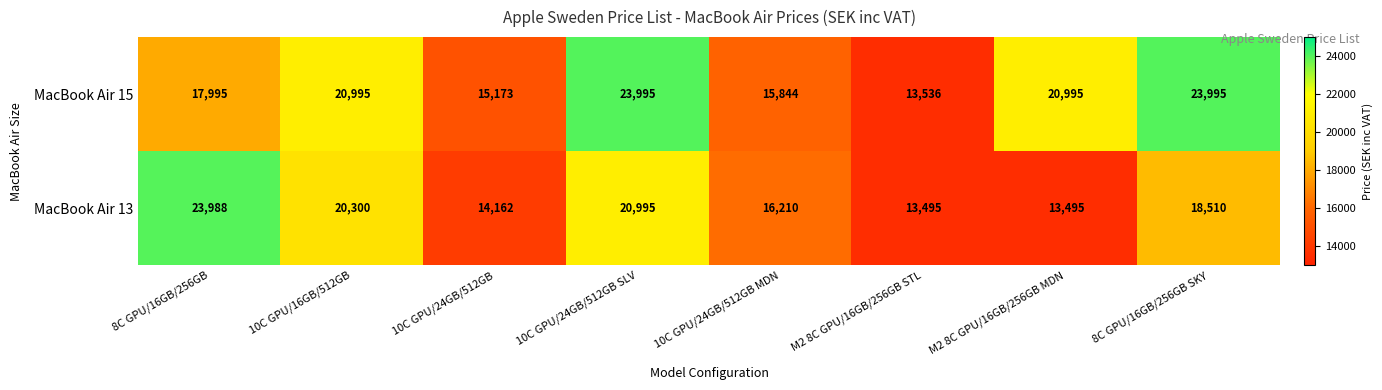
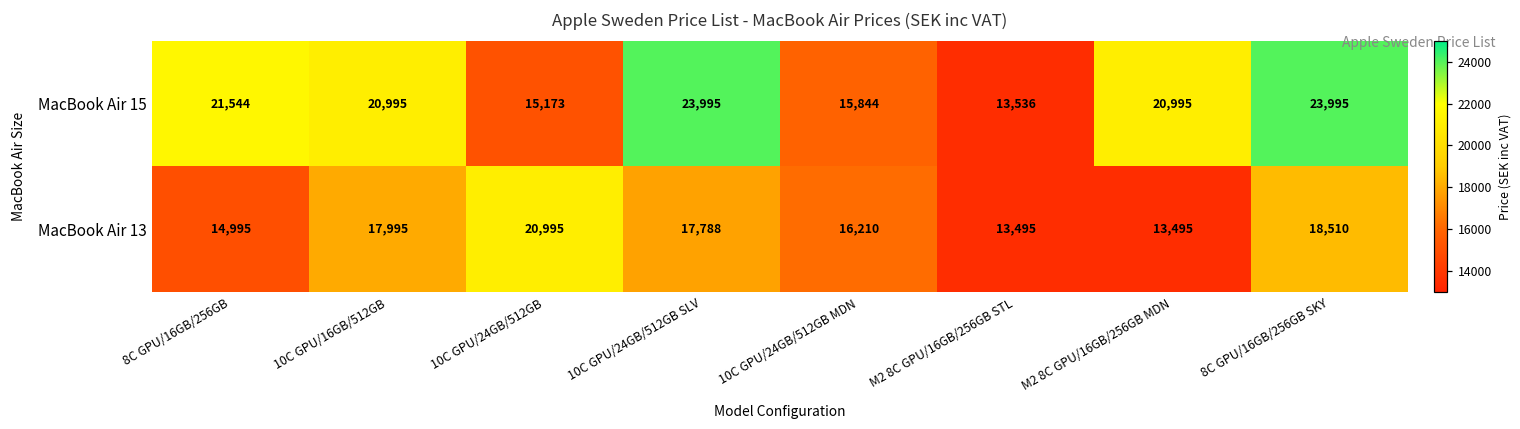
  {
    "MacBook Air 15": {
-     "8C GPU/16GB/256GB": "17,995",
+     "8C GPU/16GB/256GB": "21,544",
      "10C GPU/16GB/512GB": "20,995",
      "10C GPU/24GB/512GB": "15,173",
      "10C GPU/24GB/512GB SLV": "23,995",
      "10C GPU/24GB/512GB MDN": "15,844",
      "M2 8C GPU/16GB/256GB STL": "13,536",
      "M2 8C GPU/16GB/256GB MDN": "20,995",
      "8C GPU/16GB/256GB SKY": "23,995"
    },
    "MacBook Air 13": {
-     "8C GPU/16GB/256GB": "23,988",
-     "10C GPU/16GB/512GB": "20,300",
-     "10C GPU/24GB/512GB": "14,162",
-     "10C GPU/24GB/512GB SLV": "20,995",
+     "8C GPU/16GB/256GB": "14,995",
+     "10C GPU/16GB/512GB": "17,995",
+     "10C GPU/24GB/512GB": "20,995",
+     "10C GPU/24GB/512GB SLV": "17,788",
      "10C GPU/24GB/512GB MDN": "16,210",
      "M2 8C GPU/16GB/256GB STL": "13,495",
      "M2 8C GPU/16GB/256GB MDN": "13,495",
      "8C GPU/16GB/256GB SKY": "18,510"
    }
  }
